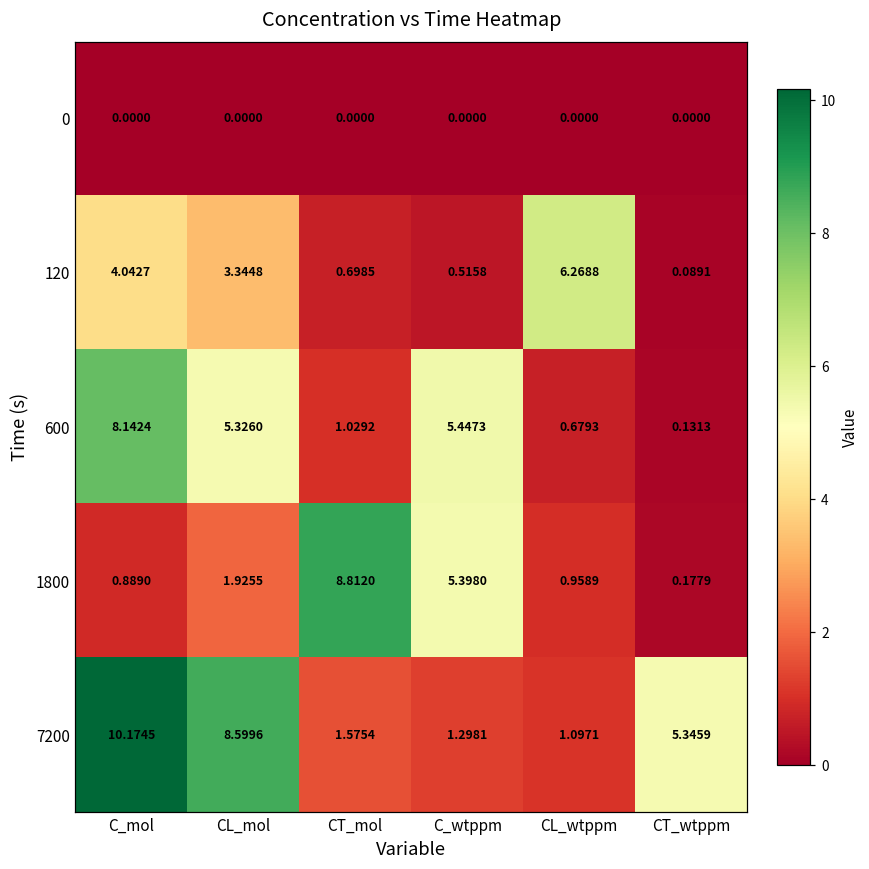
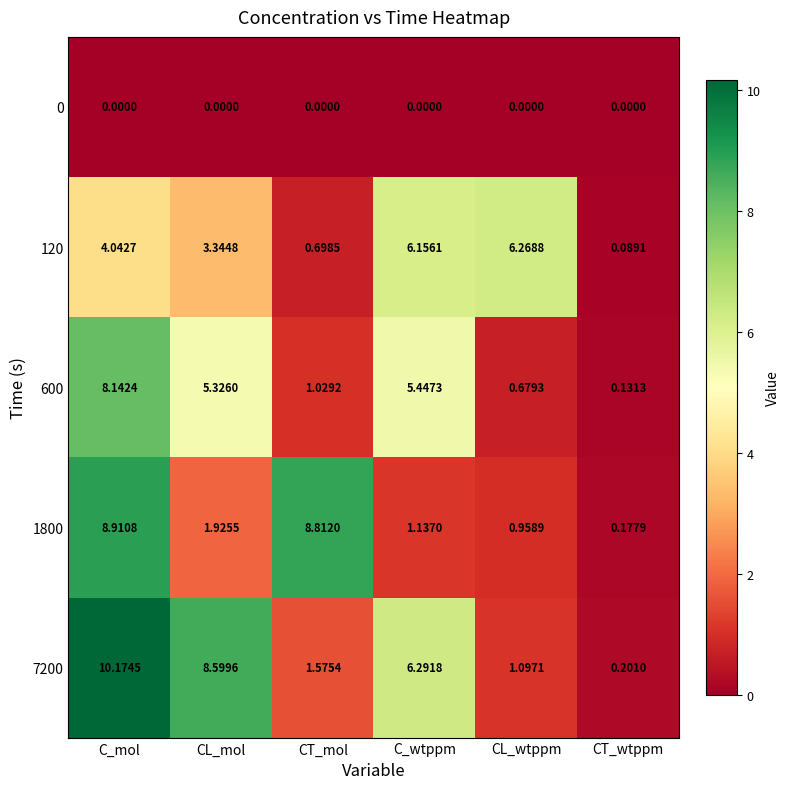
  {
    "0": {
      "C_mol": 0.0000,
      "CL_mol": 0.0000,
      "CT_mol": 0.0000,
      "C_wtppm": 0.0000,
      "CL_wtppm": 0.0000,
      "CT_wtppm": 0.0000
    },
    "120": {
      "C_mol": 4.0427,
      "CL_mol": 3.3448,
      "CT_mol": 0.6985,
-     "C_wtppm": 0.5158,
+     "C_wtppm": 6.1561,
      "CL_wtppm": 6.2688,
      "CT_wtppm": 0.0891
    },
    "600": {
      "C_mol": 8.1424,
      "CL_mol": 5.3260,
      "CT_mol": 1.0292,
      "C_wtppm": 5.4473,
      "CL_wtppm": 0.6793,
      "CT_wtppm": 0.1313
    },
    "1800": {
-     "C_mol": 0.8890,
+     "C_mol": 8.9108,
      "CL_mol": 1.9255,
      "CT_mol": 8.8120,
-     "C_wtppm": 5.3980,
+     "C_wtppm": 1.1370,
      "CL_wtppm": 0.9589,
      "CT_wtppm": 0.1779
    },
    "7200": {
      "C_mol": 10.1745,
      "CL_mol": 8.5996,
      "CT_mol": 1.5754,
-     "C_wtppm": 1.2981,
+     "C_wtppm": 6.2918,
      "CL_wtppm": 1.0971,
-     "CT_wtppm": 5.3459
+     "CT_wtppm": 0.2010
    }
  }
